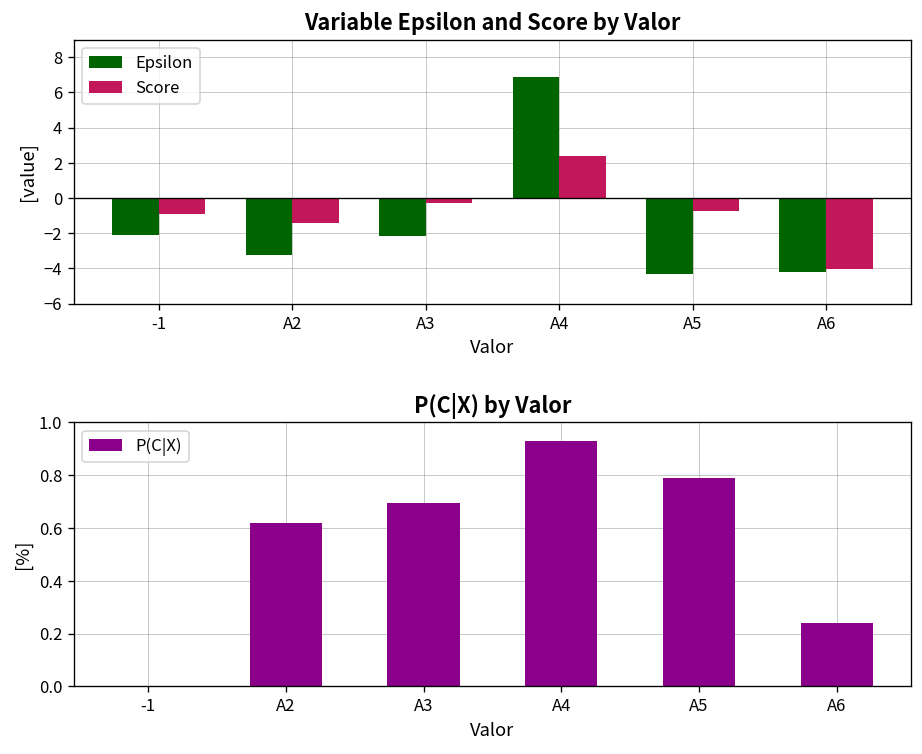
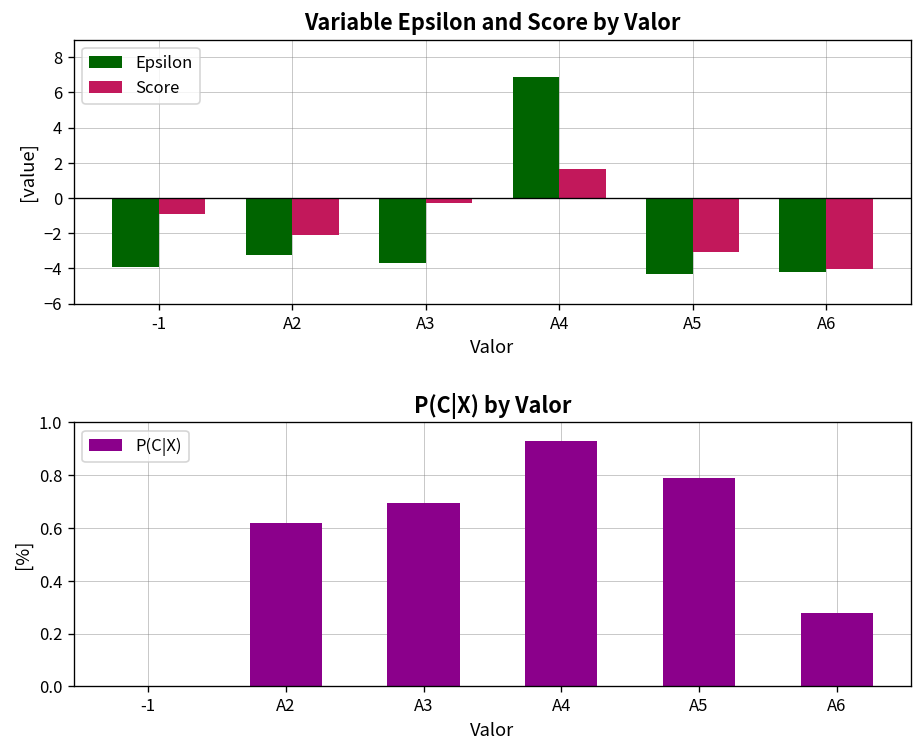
  {
    "Variable Epsilon and Score by Valor": {
      "Epsilon": {
-       "-1": -2.1,
+       "-1": -3.9,
        "A2": -3.2,
-       "A3": -2.2,
+       "A3": -3.7,
        "A4": 6.9,
        "A5": -4.3,
        "A6": -4.2
      },
      "Score": {
        "-1": -0.9,
-       "A2": -1.4,
+       "A2": -2.1,
        "A3": -0.3,
-       "A4": 2.4,
-       "A5": -0.8,
+       "A4": 1.6,
+       "A5": -3.1,
        "A6": -4.0
      }
    },
    "P(C|X) by Valor": {
      "-1": 0.00,
      "A2": 0.62,
      "A3": 0.69,
      "A4": 0.93,
      "A5": 0.79,
-     "A6": 0.24
+     "A6": 0.28
    }
  }
